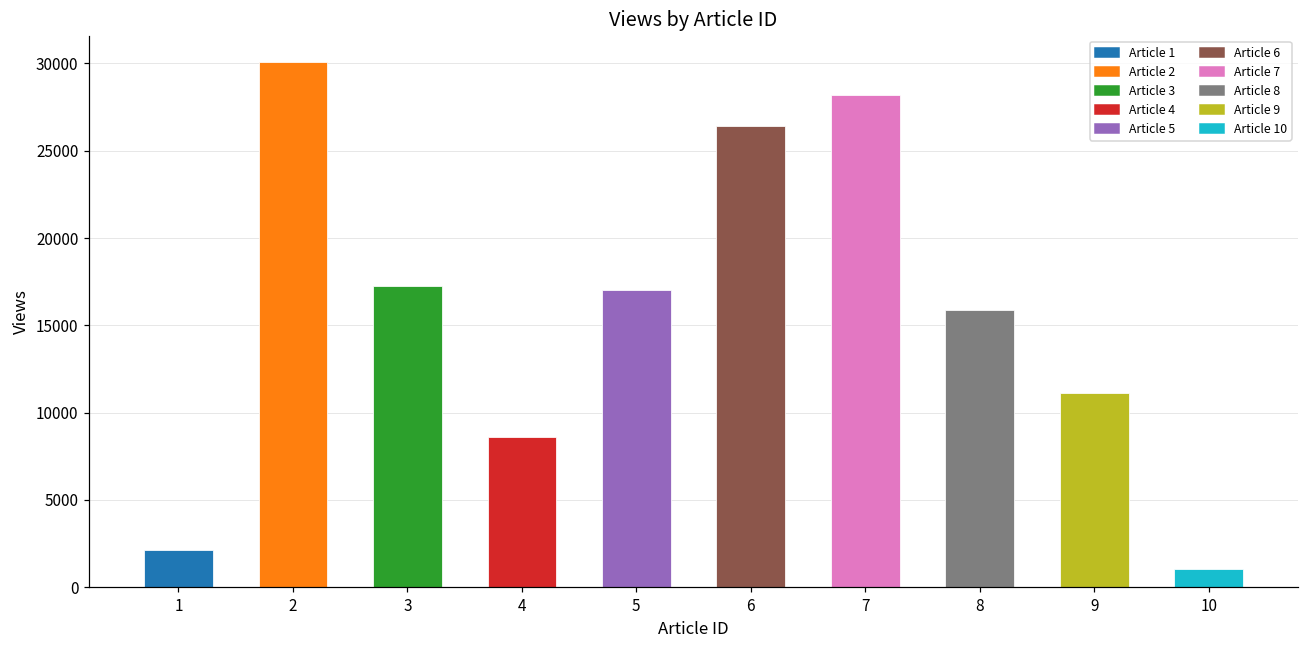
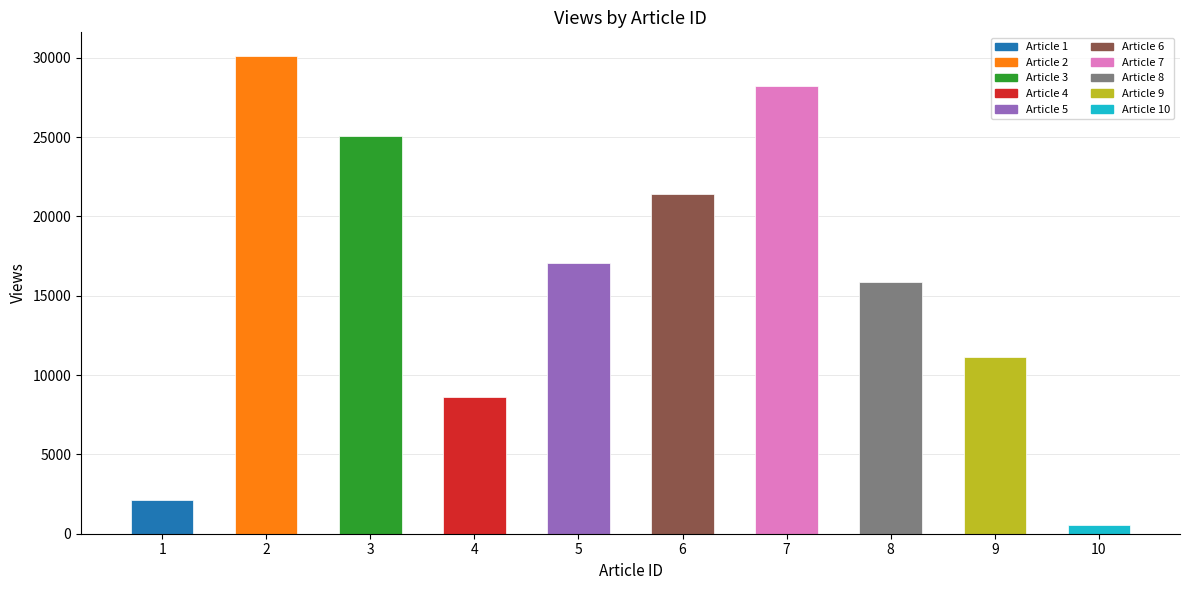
  {
    "1": 2100,
    "2": 30100,
-   "3": 17300,
+   "3": 25100,
    "4": 8600,
    "5": 17000,
-   "6": 26400,
+   "6": 21400,
    "7": 28200,
    "8": 15900,
    "9": 11100,
-   "10": 1100
+   "10": 500
  }
